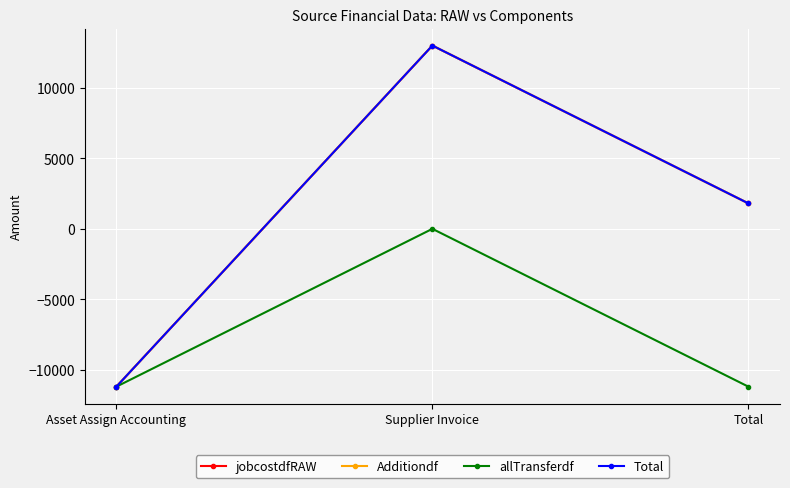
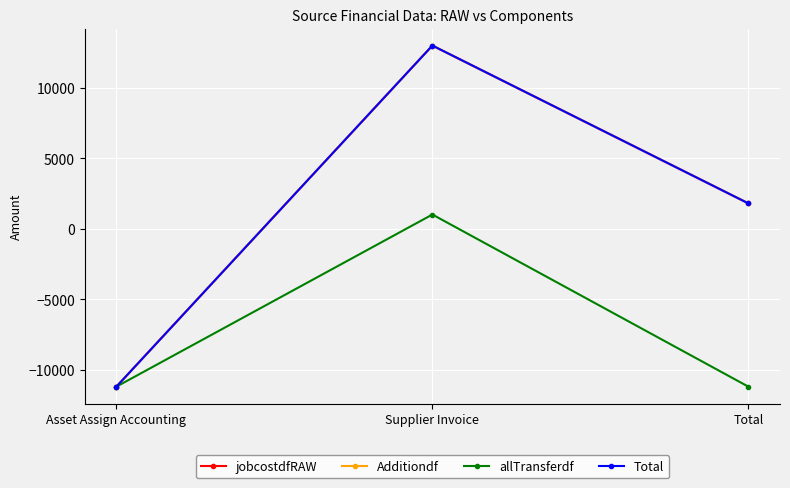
  {
    "Total": {
      "Supplier Invoice": 13000,
      "Total": 1800
    },
    "allTransferdf": {
-     "Supplier Invoice": 0,
+     "Supplier Invoice": 1000,
      "Total": -11200
    }
  }
